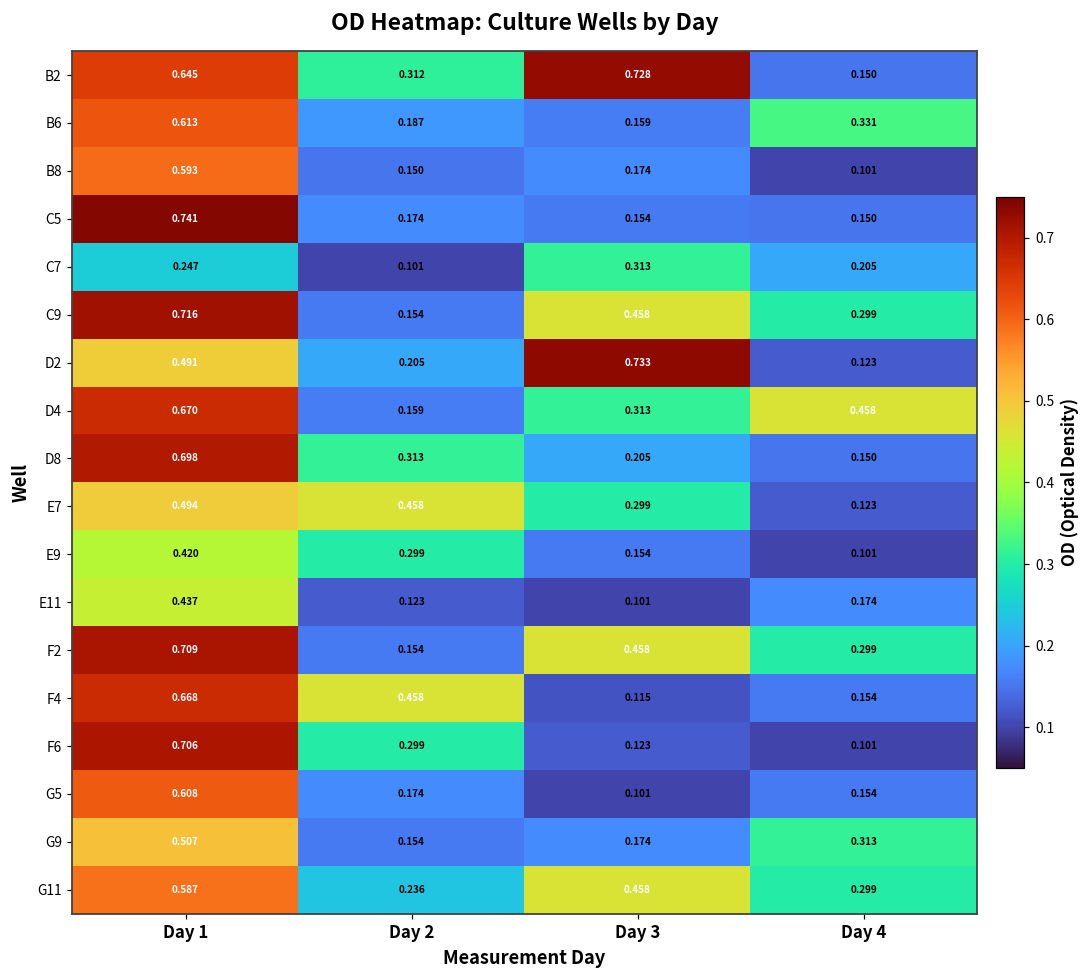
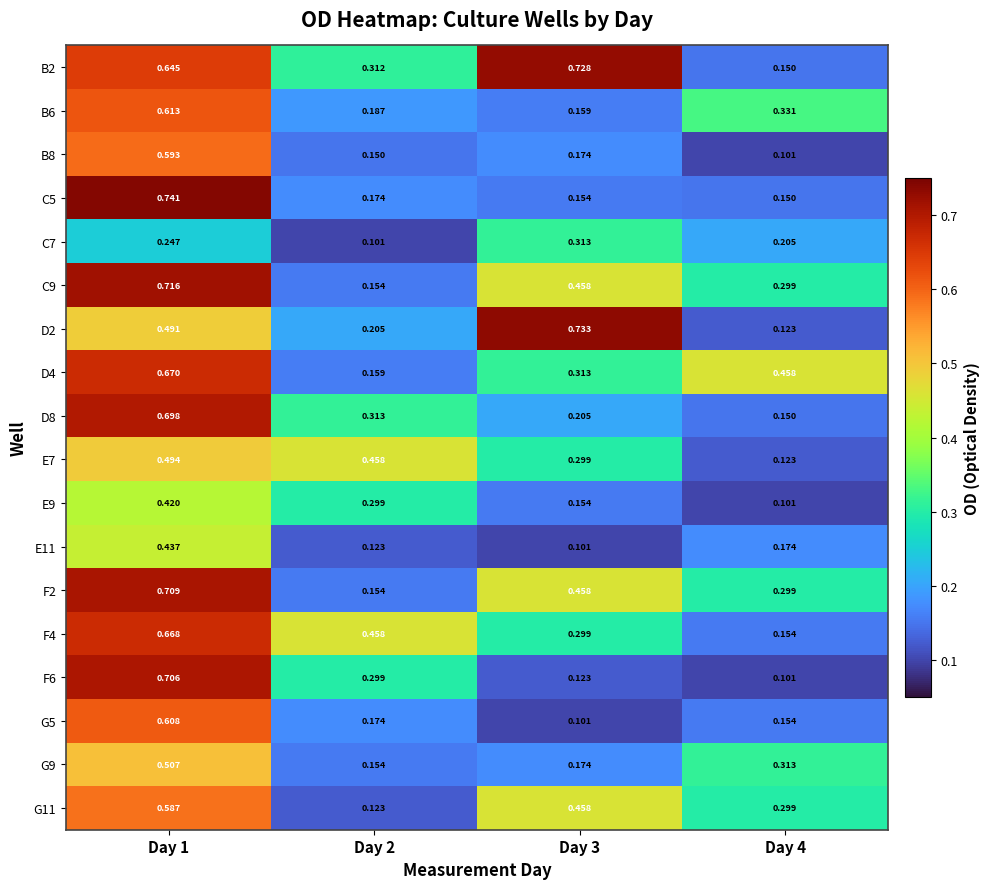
  {
    "B2": {
      "Day 1": 0.645,
      "Day 2": 0.312,
      "Day 3": 0.728,
      "Day 4": 0.150
    },
    "B6": {
      "Day 1": 0.613,
      "Day 2": 0.187,
      "Day 3": 0.159,
      "Day 4": 0.331
    },
    "B8": {
      "Day 1": 0.593,
      "Day 2": 0.150,
      "Day 3": 0.174,
      "Day 4": 0.101
    },
    "C5": {
      "Day 1": 0.741,
      "Day 2": 0.174,
      "Day 3": 0.154,
      "Day 4": 0.150
    },
    "C7": {
      "Day 1": 0.247,
      "Day 2": 0.101,
      "Day 3": 0.313,
      "Day 4": 0.205
    },
    "C9": {
      "Day 1": 0.716,
      "Day 2": 0.154,
      "Day 3": 0.458,
      "Day 4": 0.299
    },
    "D2": {
      "Day 1": 0.491,
      "Day 2": 0.205,
      "Day 3": 0.733,
      "Day 4": 0.123
    },
    "D4": {
      "Day 1": 0.670,
      "Day 2": 0.159,
      "Day 3": 0.313,
      "Day 4": 0.458
    },
    "D8": {
      "Day 1": 0.698,
      "Day 2": 0.313,
      "Day 3": 0.205,
      "Day 4": 0.150
    },
    "E7": {
      "Day 1": 0.494,
      "Day 2": 0.458,
      "Day 3": 0.299,
      "Day 4": 0.123
    },
    "E9": {
      "Day 1": 0.420,
      "Day 2": 0.299,
      "Day 3": 0.154,
      "Day 4": 0.101
    },
    "E11": {
      "Day 1": 0.437,
      "Day 2": 0.123,
      "Day 3": 0.101,
      "Day 4": 0.174
    },
    "F2": {
      "Day 1": 0.709,
      "Day 2": 0.154,
      "Day 3": 0.458,
      "Day 4": 0.299
    },
    "F4": {
      "Day 1": 0.668,
      "Day 2": 0.458,
-     "Day 3": 0.115,
+     "Day 3": 0.299,
      "Day 4": 0.154
    },
    "F6": {
      "Day 1": 0.706,
      "Day 2": 0.299,
      "Day 3": 0.123,
      "Day 4": 0.101
    },
    "G5": {
      "Day 1": 0.608,
      "Day 2": 0.174,
      "Day 3": 0.101,
      "Day 4": 0.154
    },
    "G9": {
      "Day 1": 0.507,
      "Day 2": 0.154,
      "Day 3": 0.174,
      "Day 4": 0.313
    },
    "G11": {
      "Day 1": 0.587,
-     "Day 2": 0.236,
+     "Day 2": 0.123,
      "Day 3": 0.458,
      "Day 4": 0.299
    }
  }
